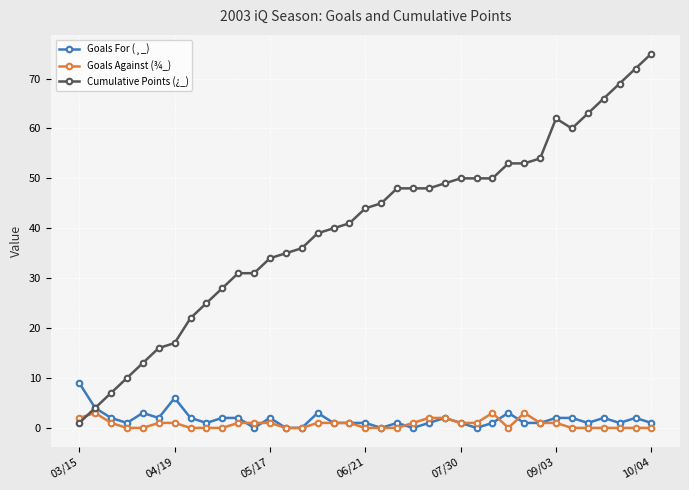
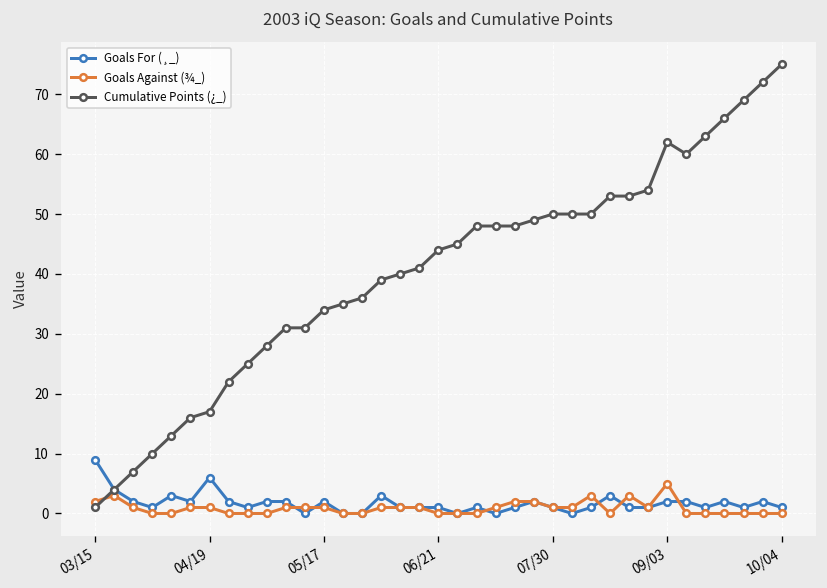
  {
    "Goals For (¸_)": {
      "03/15": 9,
      "04/19": 6,
      "05/17": 2,
      "06/21": 1,
      "09/03": 2,
      "10/04": 1
    },
    "Goals Against (¾_)": {
      "03/15": 2,
      "04/19": 1,
      "05/17": 1,
      "06/21": 0,
-     "09/03": 1,
+     "09/03": 5,
      "10/04": 0
    },
    "Cumulative Points (¿_)": {
      "03/15": 1,
      "04/19": 17,
      "05/17": 34,
      "06/21": 44,
      "07/30": 50,
      "09/03": 62,
      "10/04": 75
    }
  }
